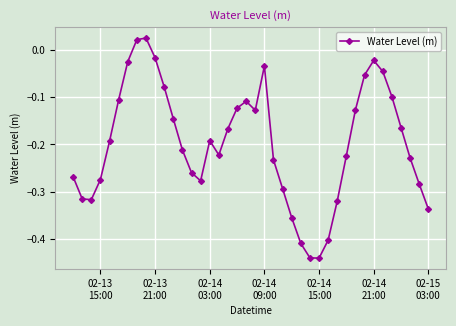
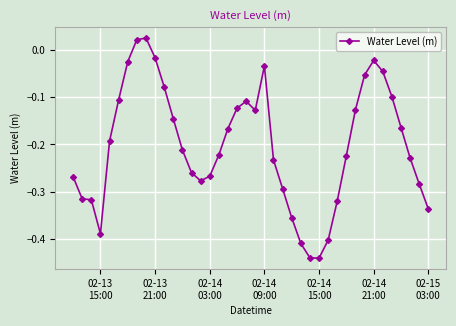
  {
-   "02-13 15:00": -0.27,
+   "02-13 15:00": -0.39,
    "02-13 21:00": -0.02,
-   "02-14 03:00": -0.19,
+   "02-14 03:00": -0.27,
    "02-14 09:00": -0.03,
    "02-14 15:00": -0.44,
    "02-14 21:00": -0.02,
    "02-15 03:00": -0.34
  }
